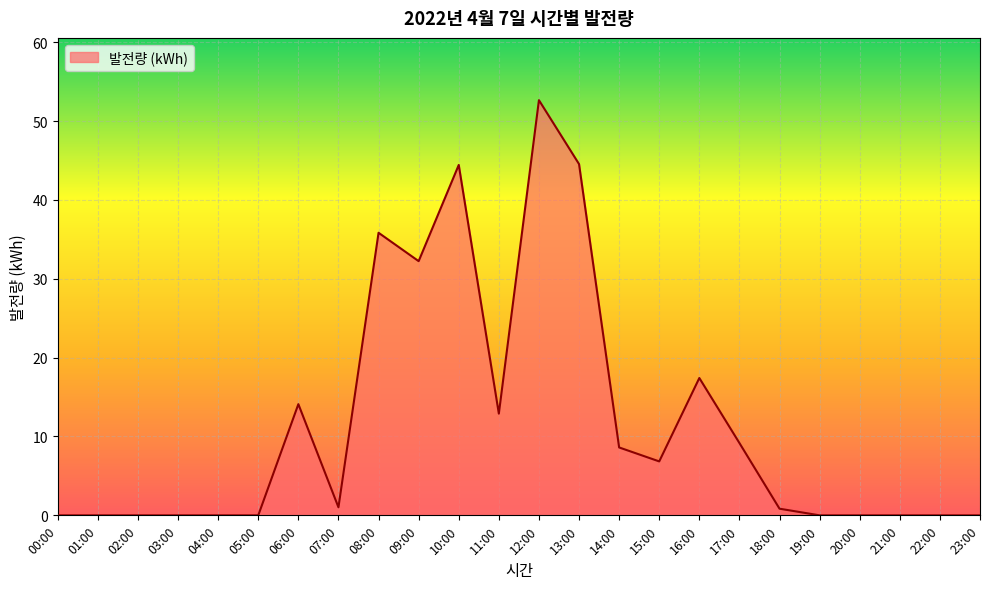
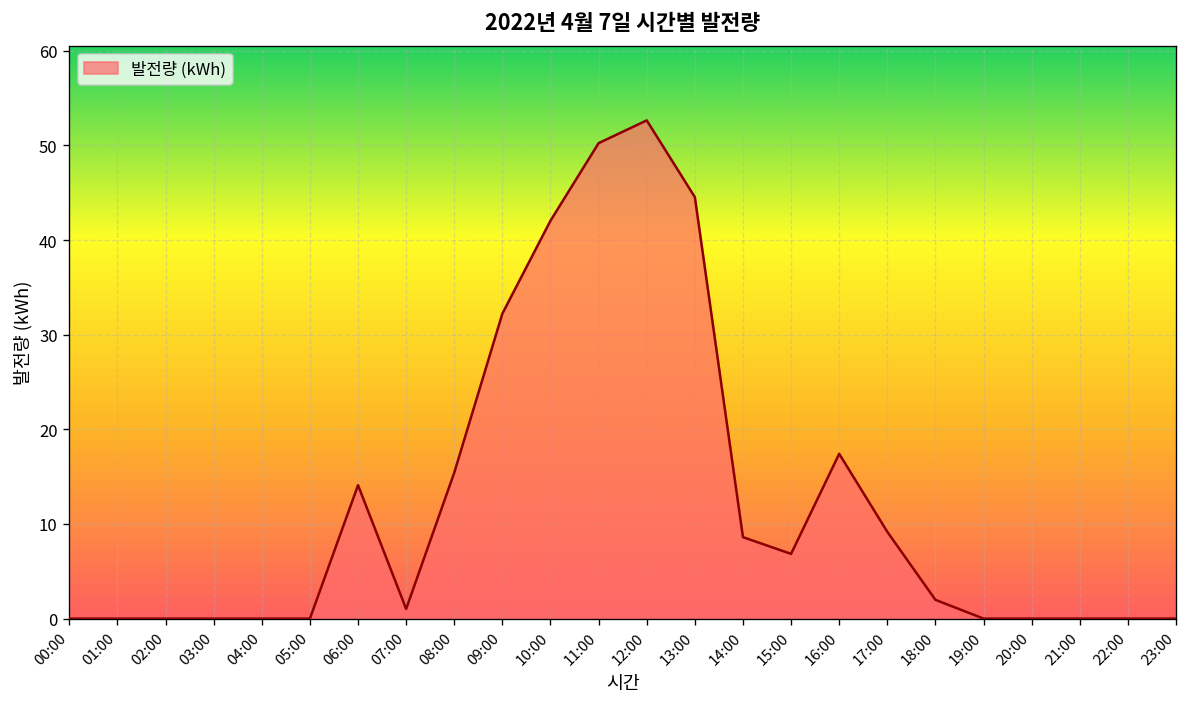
  {
    "00:00": 0,
    "01:00": 0,
    "02:00": 0,
    "03:00": 0,
    "04:00": 0,
    "05:00": 0,
    "06:00": 14,
    "07:00": 1,
-   "08:00": 36,
+   "08:00": 15,
    "09:00": 32,
-   "10:00": 44,
-   "11:00": 13,
+   "10:00": 42,
+   "11:00": 50,
    "12:00": 53,
    "13:00": 45,
    "14:00": 9,
    "15:00": 7,
    "16:00": 17,
    "17:00": 9,
-   "18:00": 1,
+   "18:00": 2,
    "19:00": 0,
    "20:00": 0,
    "21:00": 0,
    "22:00": 0,
    "23:00": 0
  }
